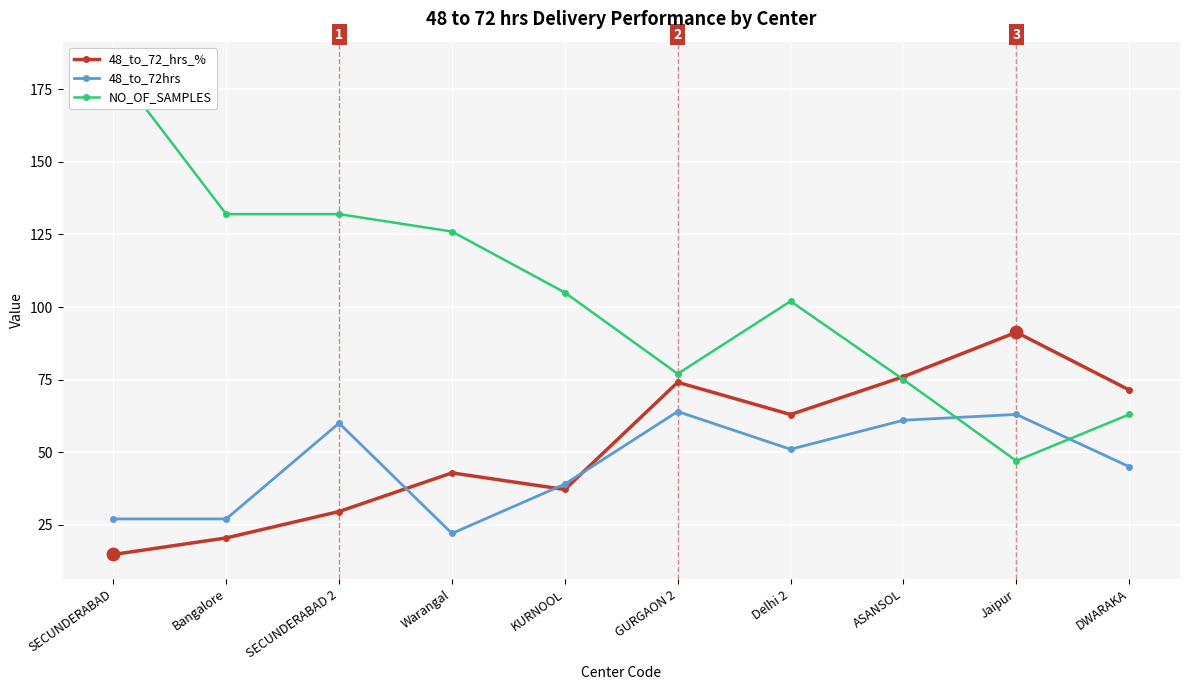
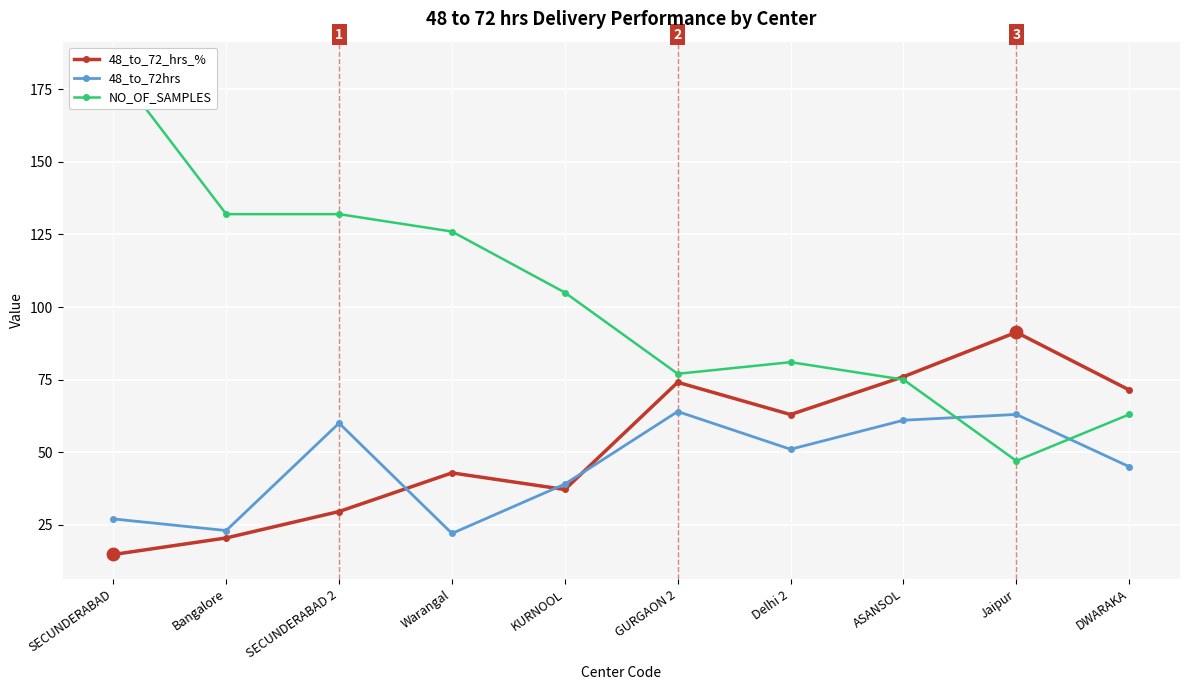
  {
    "48_to_72hrs": {
      "SECUNDERABAD": 27,
-     "Bangalore": 27,
+     "Bangalore": 23,
      "SECUNDERABAD 2": 60,
      "Warangal": 22,
      "KURNOOL": 39,
      "GURGAON 2": 64,
      "Delhi 2": 51,
      "ASANSOL": 61,
      "Jaipur": 63,
      "DWARAKA": 45
    },
    "NO_OF_SAMPLES": {
      "Bangalore": 132,
      "SECUNDERABAD 2": 132,
      "Warangal": 126,
      "KURNOOL": 105,
      "GURGAON 2": 77,
-     "Delhi 2": 102,
+     "Delhi 2": 81,
      "ASANSOL": 75,
      "Jaipur": 47,
      "DWARAKA": 63
    }
  }
